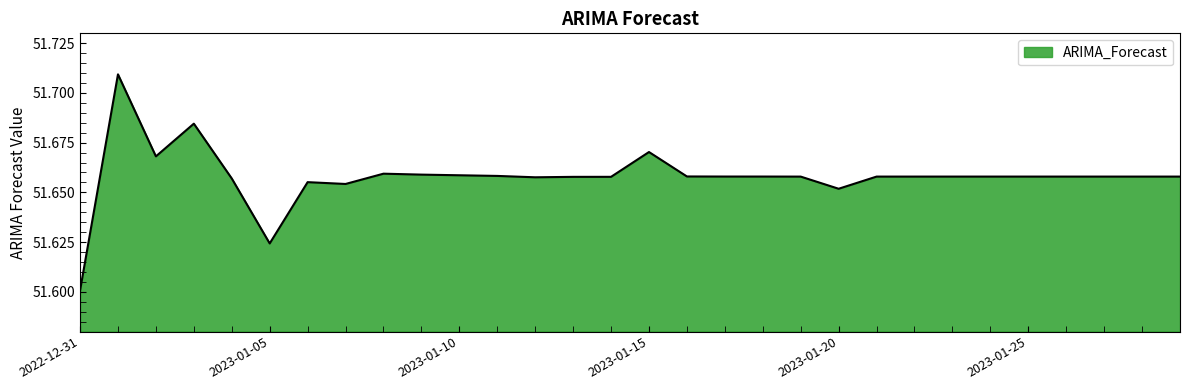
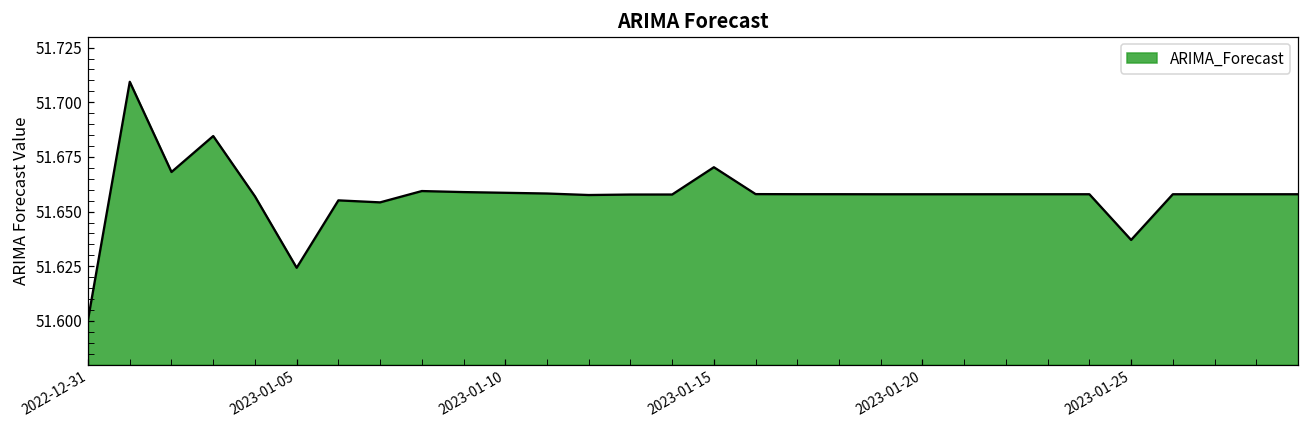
  {
    "2022-12-31": 51.601,
    "2023-01-05": 51.624,
    "2023-01-10": 51.659,
    "2023-01-15": 51.670,
-   "2023-01-20": 51.652,
-   "2023-01-25": 51.658
+   "2023-01-20": 51.658,
+   "2023-01-25": 51.637
  }
